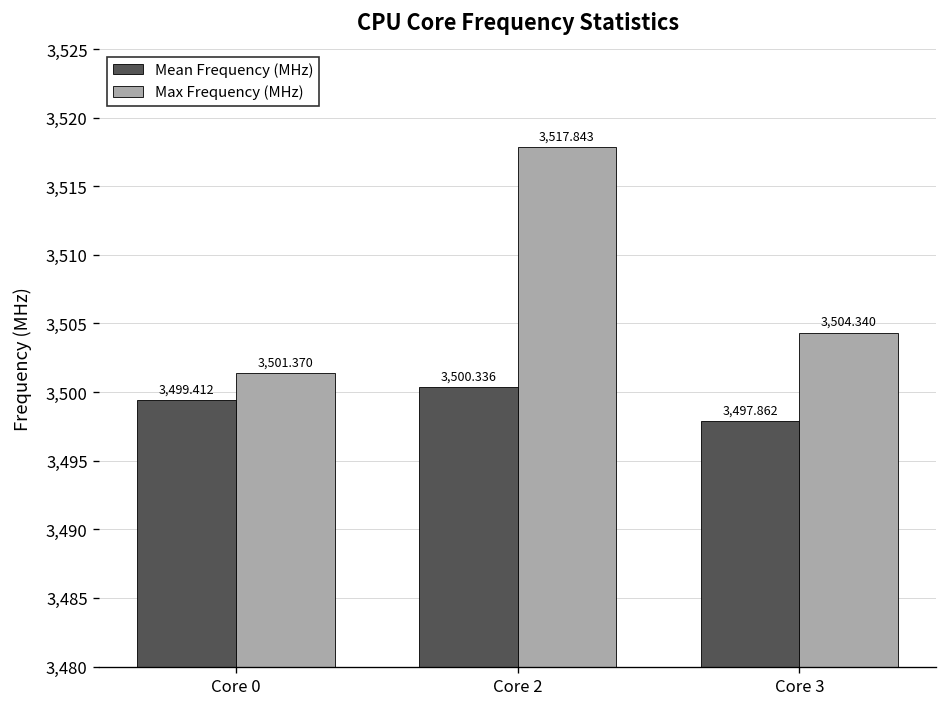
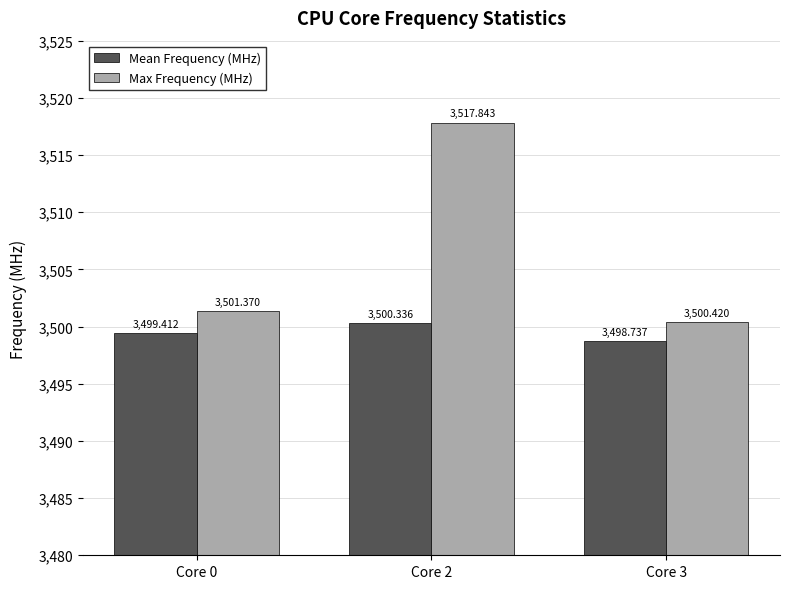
  {
    "Mean Frequency (MHz)": {
      "Core 0": "3,499.412",
      "Core 2": "3,500.336",
-     "Core 3": "3,497.862"
+     "Core 3": "3,498.737"
    },
    "Max Frequency (MHz)": {
      "Core 0": "3,501.370",
      "Core 2": "3,517.843",
-     "Core 3": "3,504.340"
+     "Core 3": "3,500.420"
    }
  }
